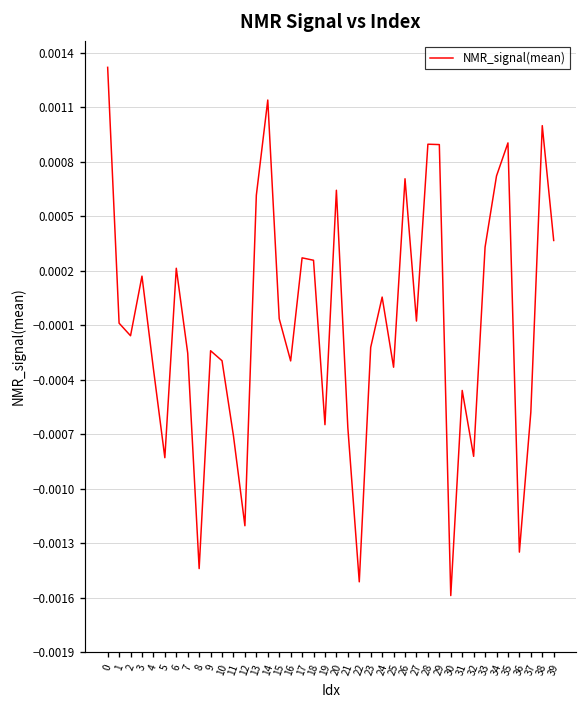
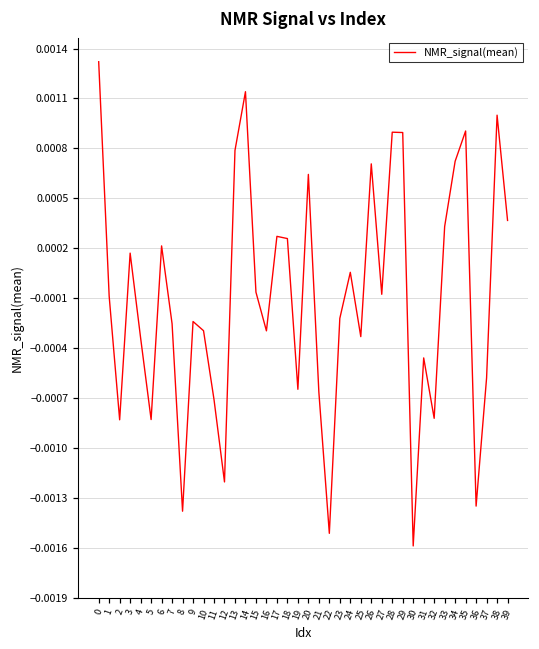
  {
    "0": 0.00132,
    "1": -0.00009,
-   "2": -0.00016,
+   "2": -0.00083,
    "3": 0.00017,
    "4": -0.00034,
    "5": -0.00083,
    "6": 0.00021,
    "7": -0.00025,
-   "8": -0.00144,
+   "8": -0.00138,
    "9": -0.00024,
    "10": -0.00029,
    "11": -0.00071,
    "12": -0.00120,
-   "13": 0.00062,
+   "13": 0.00079,
    "14": 0.00114,
    "15": -0.00006,
    "16": -0.00030,
    "17": 0.00027,
    "18": 0.00026,
    "19": -0.00065,
    "20": 0.00064,
    "21": -0.00066,
    "22": -0.00151,
    "23": -0.00022,
    "24": 0.00006,
    "25": -0.00033,
    "26": 0.00071,
    "27": -0.00008,
    "28": 0.00090,
    "29": 0.00090,
    "30": -0.00159,
    "31": -0.00046,
    "32": -0.00082,
    "33": 0.00033,
    "34": 0.00072,
    "35": 0.00090,
    "36": -0.00135,
    "37": -0.00058,
    "38": 0.00100,
    "39": 0.00037
  }
